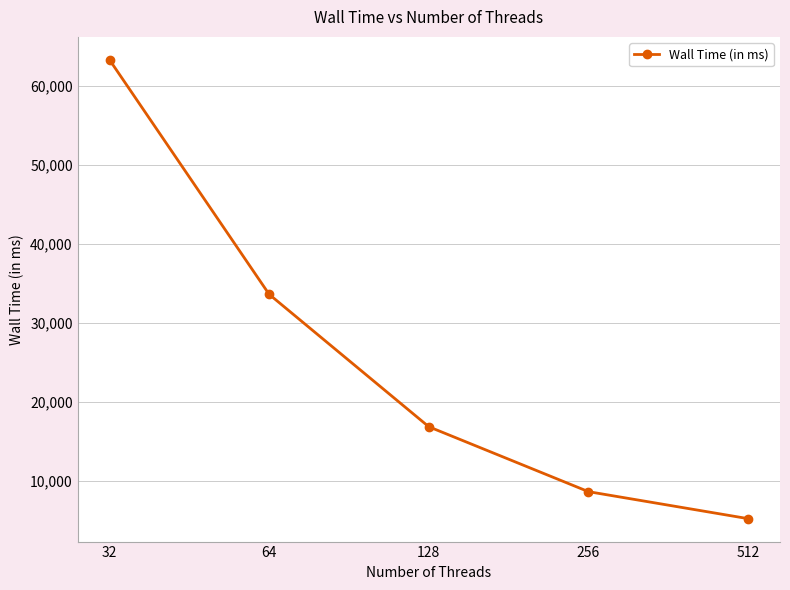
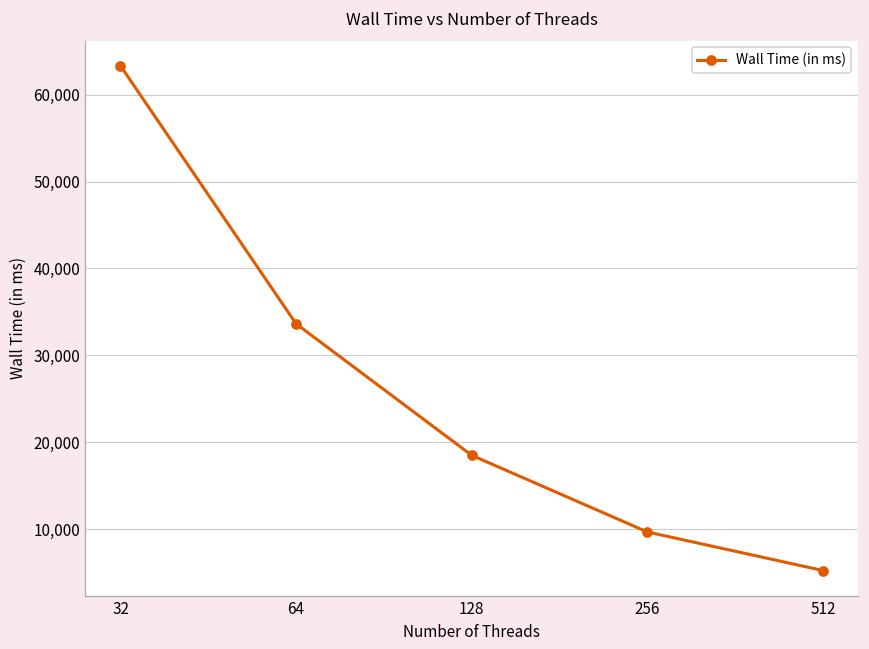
  {
    "32": "63,000",
    "64": "34,000",
-   "128": "17,000",
-   "256": "9,000",
+   "128": "18,000",
+   "256": "10,000",
    "512": "5,000"
  }
